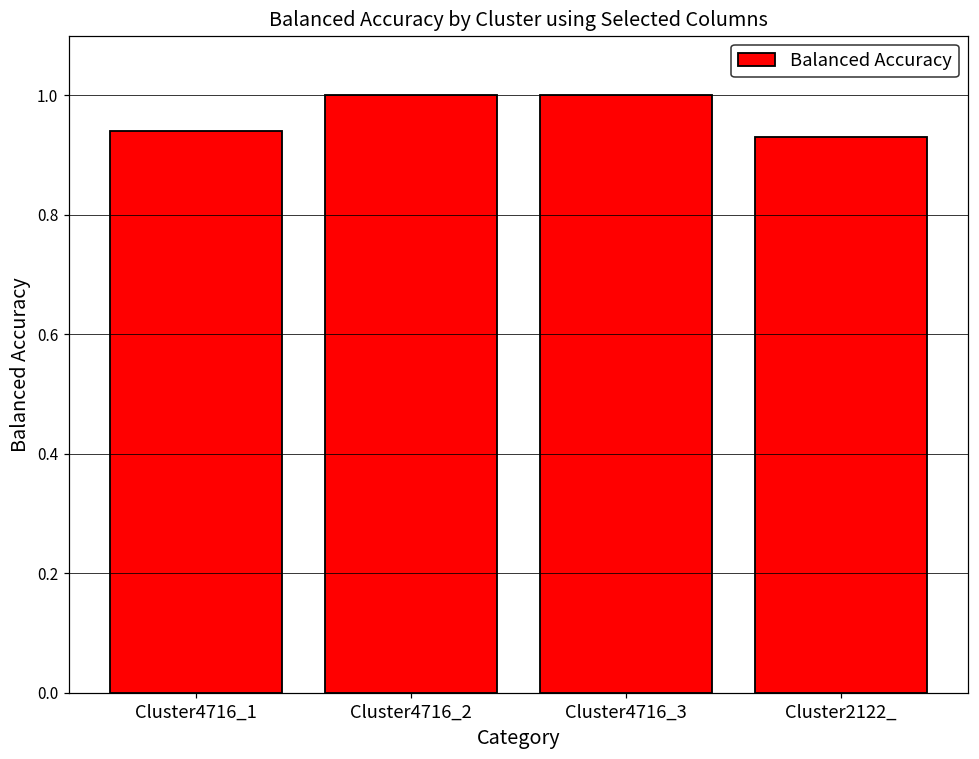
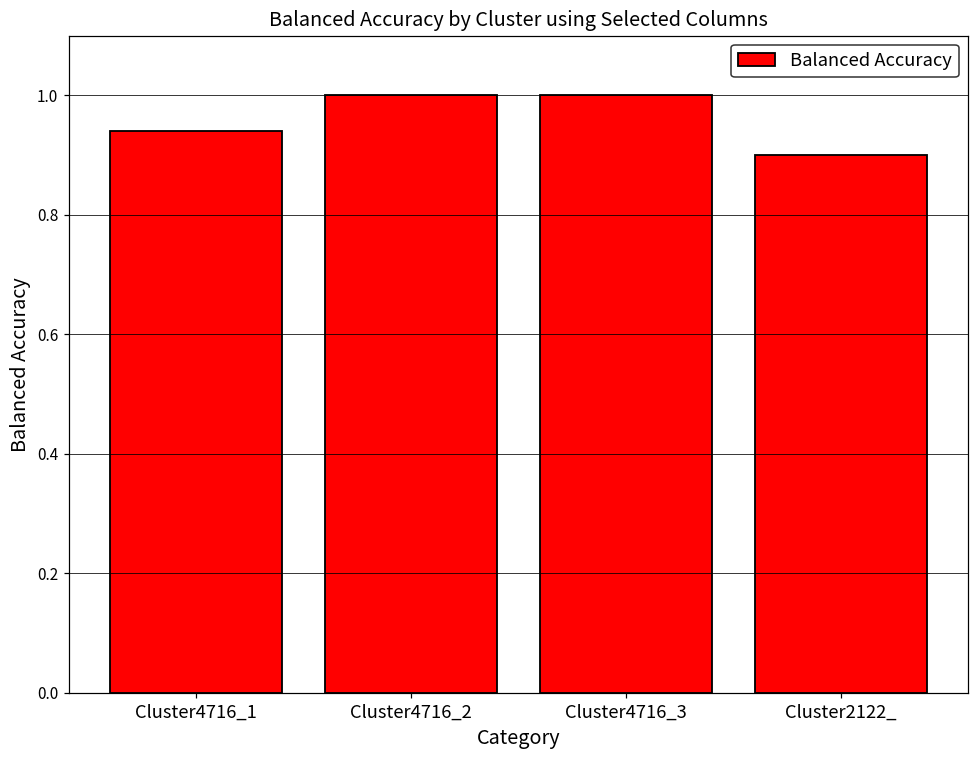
  {
    "Cluster4716_1": 0.94,
    "Cluster4716_2": 1.00,
    "Cluster4716_3": 1.00,
-   "Cluster2122_": 0.93
+   "Cluster2122_": 0.90
  }
